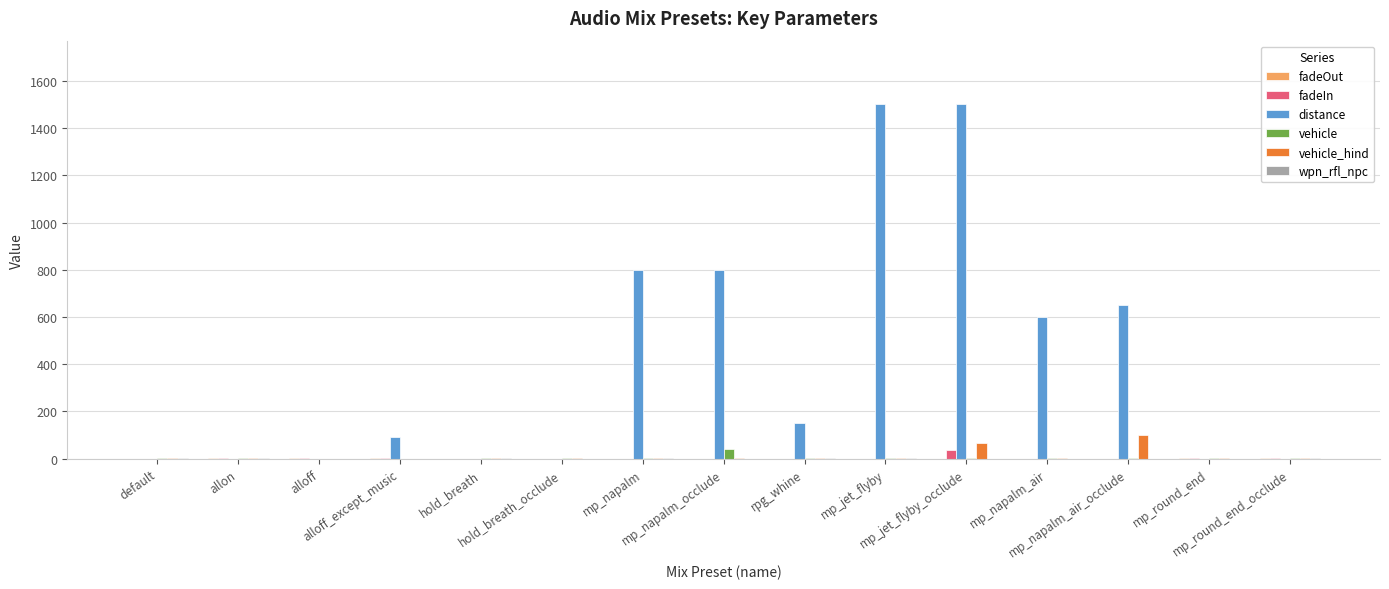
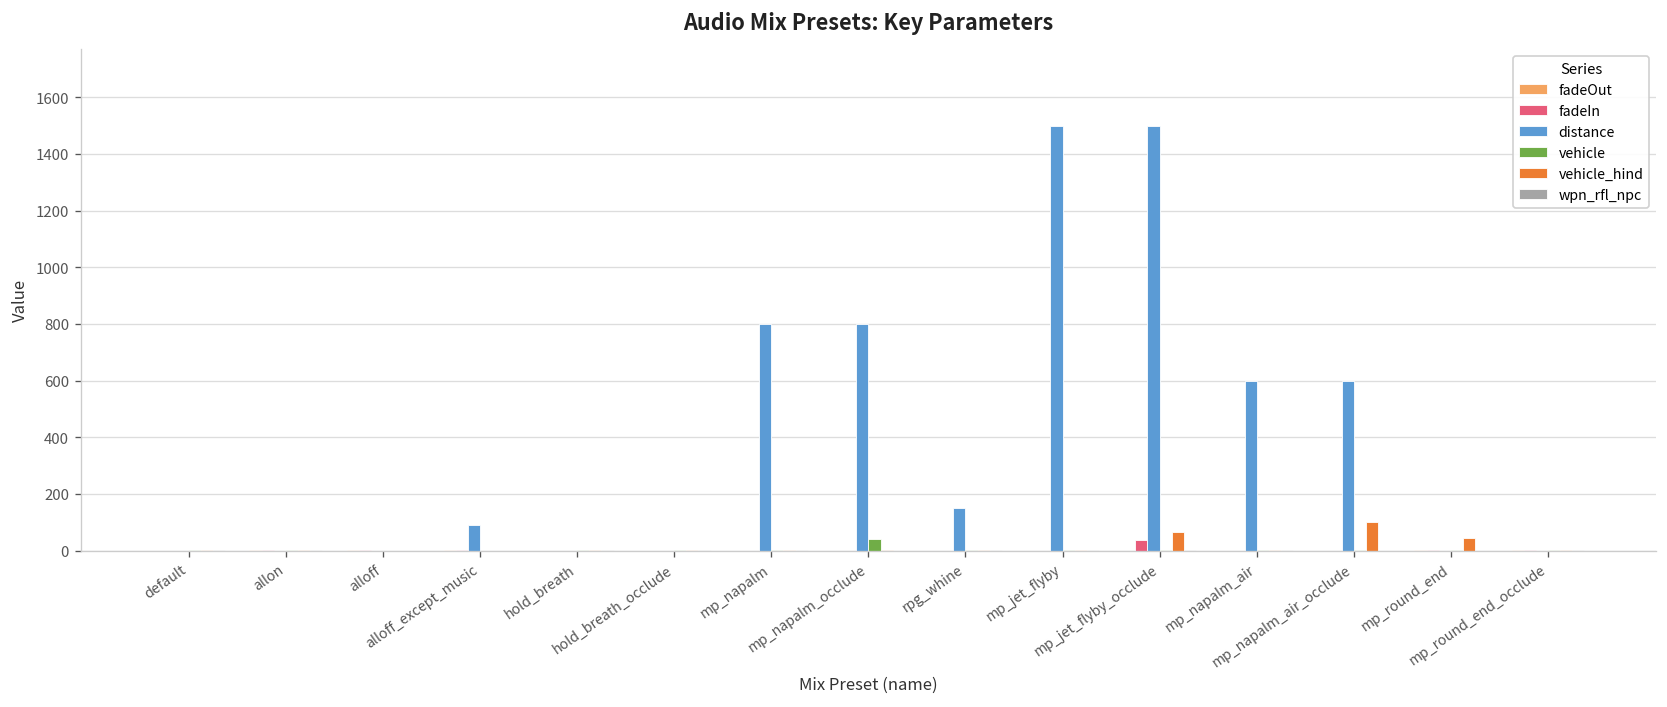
  {
    "fadeOut": {
      "mp_jet_flyby": 0,
      "mp_jet_flyby_occlude": 0
    },
    "fadeIn": {
      "rpg_whine": 0,
      "mp_jet_flyby": 0,
      "mp_jet_flyby_occlude": 40
    },
    "distance": {
      "default": 0,
      "allon": 0,
      "alloff": 0,
      "alloff_except_music": 90,
      "hold_breath": 0,
      "hold_breath_occlude": 0,
      "mp_napalm": 800,
      "mp_napalm_occlude": 800,
      "rpg_whine": 150,
      "mp_jet_flyby": 1500,
      "mp_jet_flyby_occlude": 1500,
      "mp_napalm_air": 600,
-     "mp_napalm_air_occlude": 650,
+     "mp_napalm_air_occlude": 600,
      "mp_round_end": 0,
      "mp_round_end_occlude": 0
    },
    "vehicle": {
      "alloff": 0,
      "alloff_except_music": 0,
      "mp_napalm_occlude": 40
    },
    "vehicle_hind": {
      "alloff": 0,
      "alloff_except_music": 0,
      "mp_jet_flyby_occlude": 70,
      "mp_napalm_air_occlude": 100,
-     "mp_round_end": 0
+     "mp_round_end": 50
    },
    "wpn_rfl_npc": {
      "alloff": 0,
      "alloff_except_music": 0,
      "mp_round_end": 0
    }
  }
